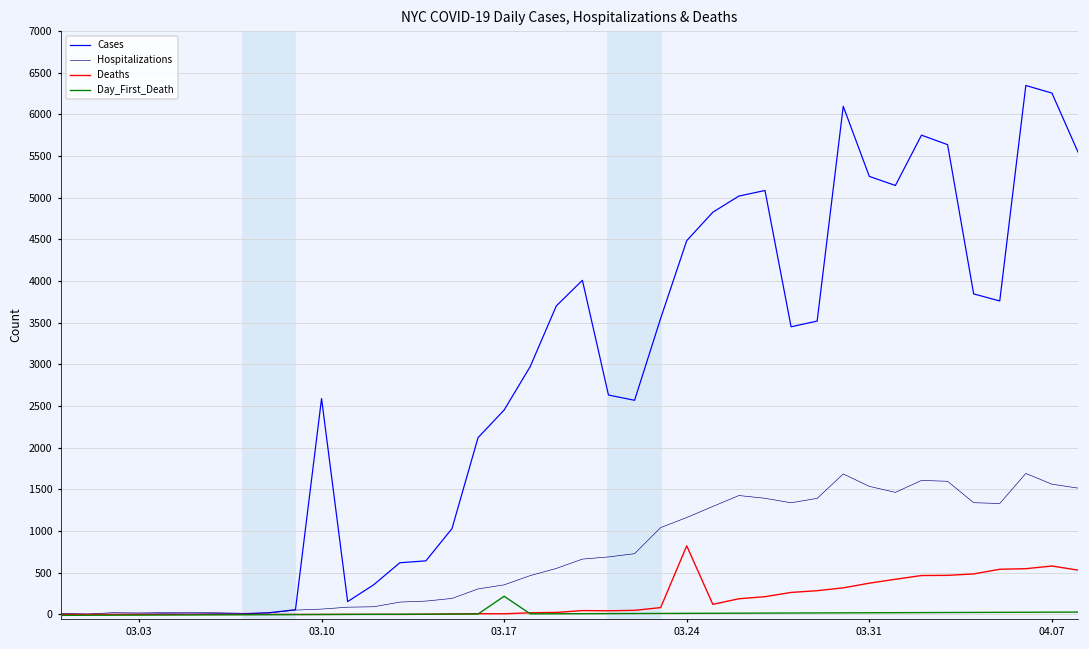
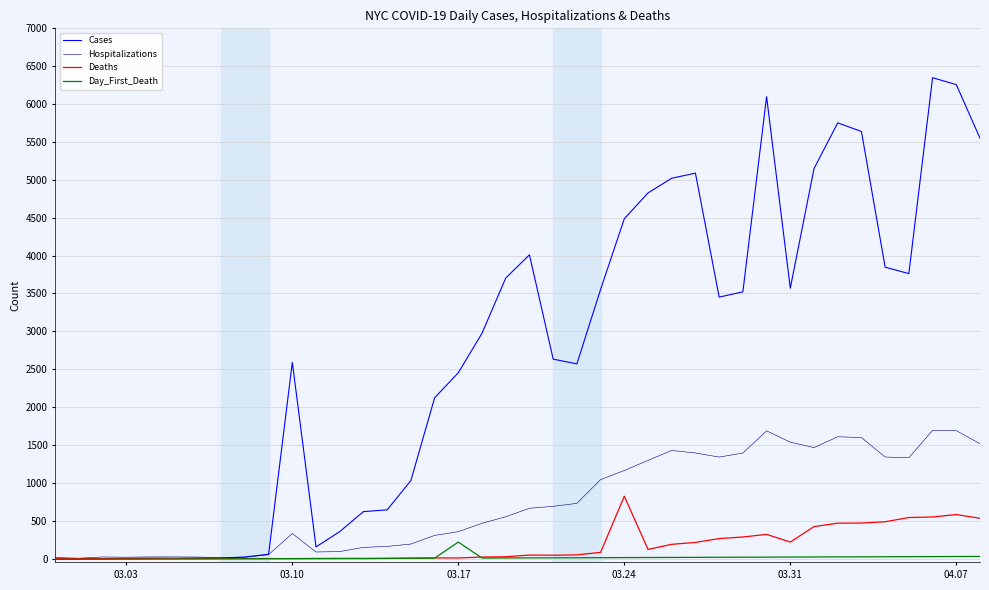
  {
    "Cases": {
      "03.10": 2600,
      "03.17": 2500,
      "03.24": 4500,
-     "03.31": 5300,
+     "03.31": 3600,
      "04.07": 6300
    },
    "Hospitalizations": {
-     "03.10": 100,
+     "03.10": 300,
      "03.17": 400,
      "03.24": 1200,
      "03.31": 1500,
-     "04.07": 1600
+     "04.07": 1700
    },
    "Deaths": {
      "03.17": 0,
      "03.24": 800,
-     "03.31": 400,
+     "03.31": 200,
      "04.07": 600
    },
    "Day_First_Death": {
      "03.17": 200,
      "03.24": 0,
      "03.31": 0,
      "04.07": 0
    }
  }
